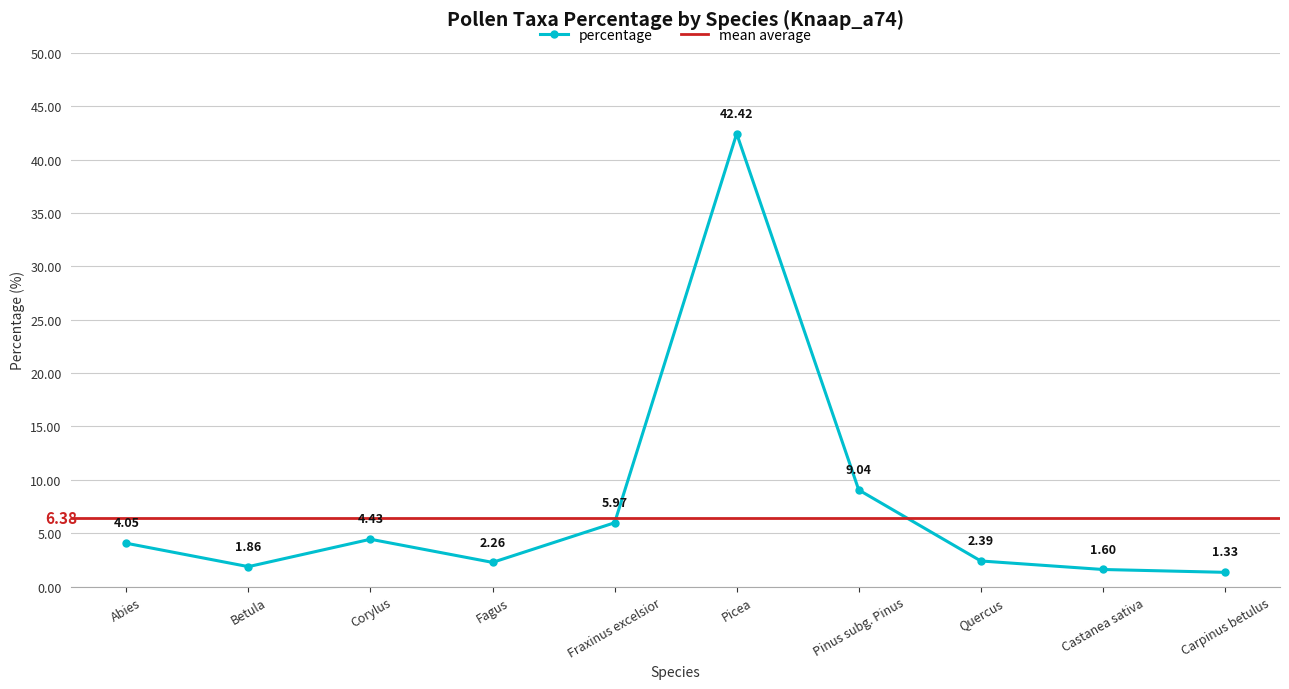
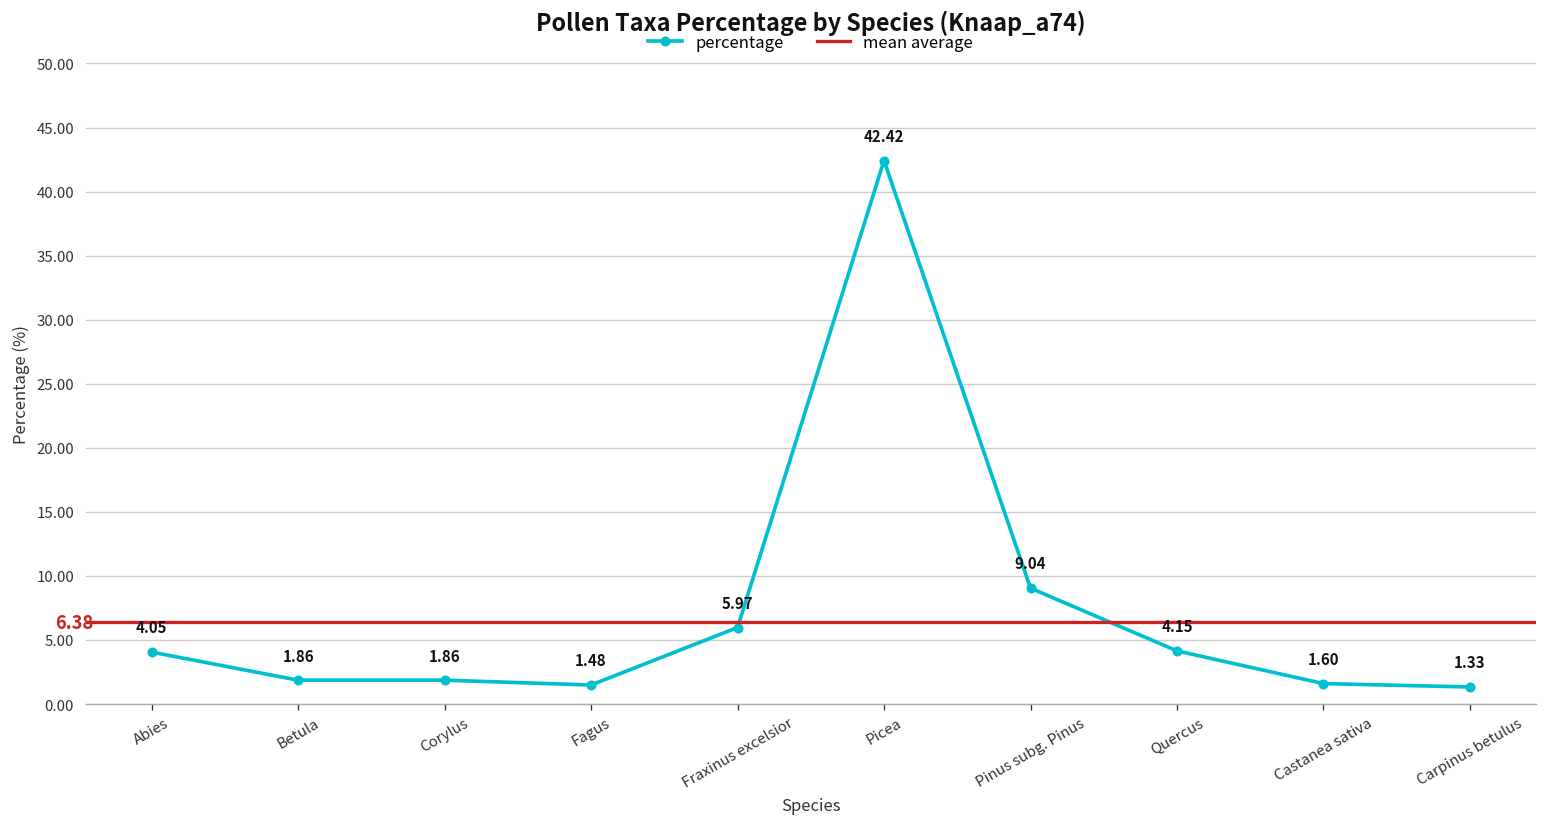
  {
    "Abies": 4.05,
    "Betula": 1.86,
-   "Corylus": 4.43,
-   "Fagus": 2.26,
+   "Corylus": 1.86,
+   "Fagus": 1.48,
    "Fraxinus excelsior": 5.97,
    "Picea": 42.42,
    "Pinus subg. Pinus": 9.04,
-   "Quercus": 2.39,
+   "Quercus": 4.15,
    "Castanea sativa": 1.60,
    "Carpinus betulus": 1.33
  }
